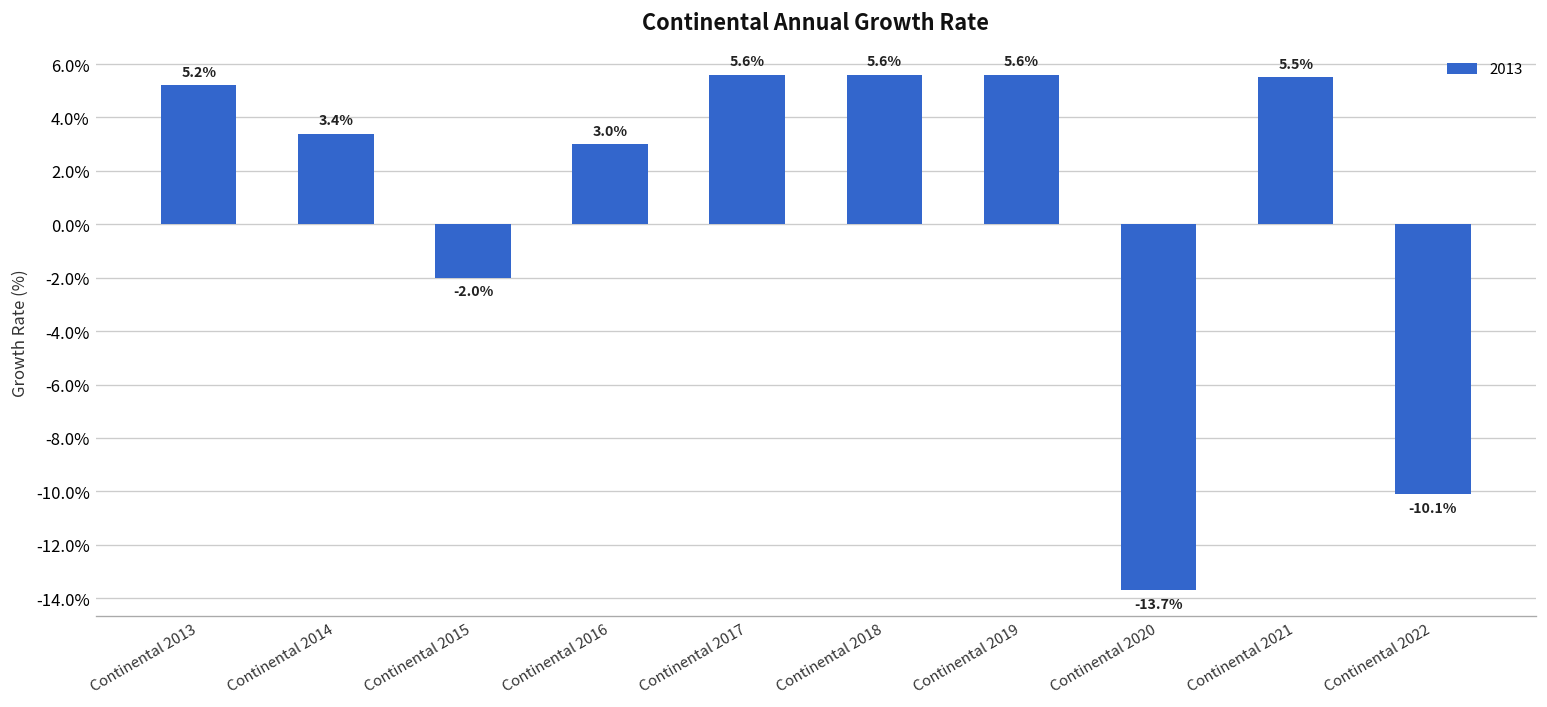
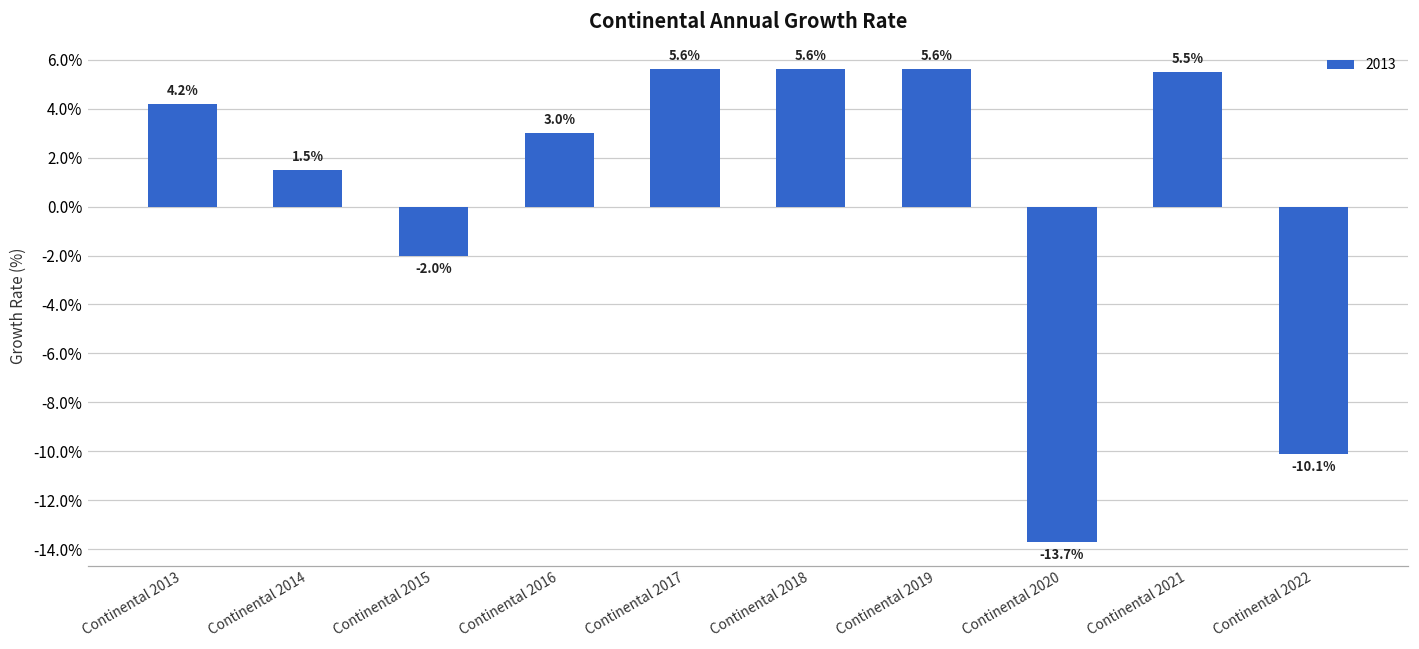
  {
-   "Continental 2013": "5.2%",
-   "Continental 2014": "3.4%",
+   "Continental 2013": "4.2%",
+   "Continental 2014": "1.5%",
    "Continental 2015": "-2.0%",
    "Continental 2016": "3.0%",
    "Continental 2017": "5.6%",
    "Continental 2018": "5.6%",
    "Continental 2019": "5.6%",
    "Continental 2020": "-13.7%",
    "Continental 2021": "5.5%",
    "Continental 2022": "-10.1%"
  }
